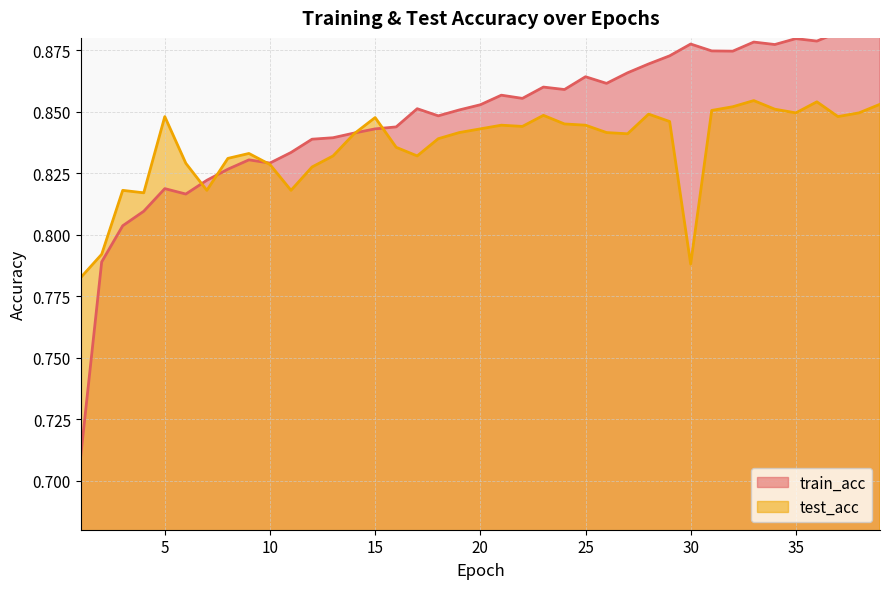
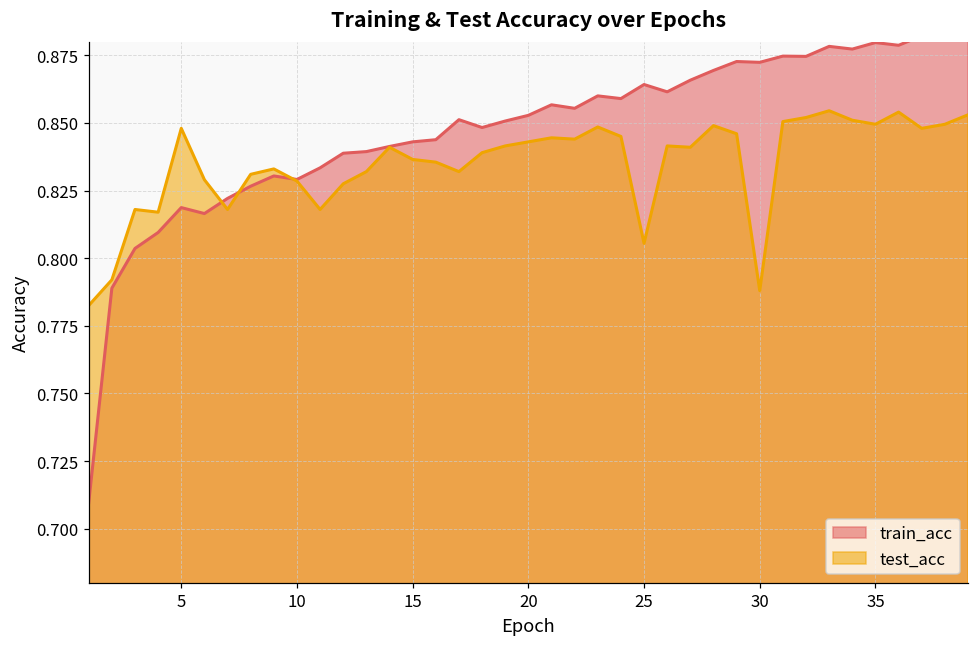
  {
    "train_acc": {
      "5": 0.819,
      "15": 0.843,
      "20": 0.853,
      "25": 0.864,
-     "30": 0.878,
+     "30": 0.872,
      "35": 0.880
    },
    "test_acc": {
      "5": 0.848,
-     "15": 0.848,
+     "15": 0.837,
      "20": 0.843,
-     "25": 0.845,
+     "25": 0.806,
      "30": 0.788,
      "35": 0.850
    }
  }
